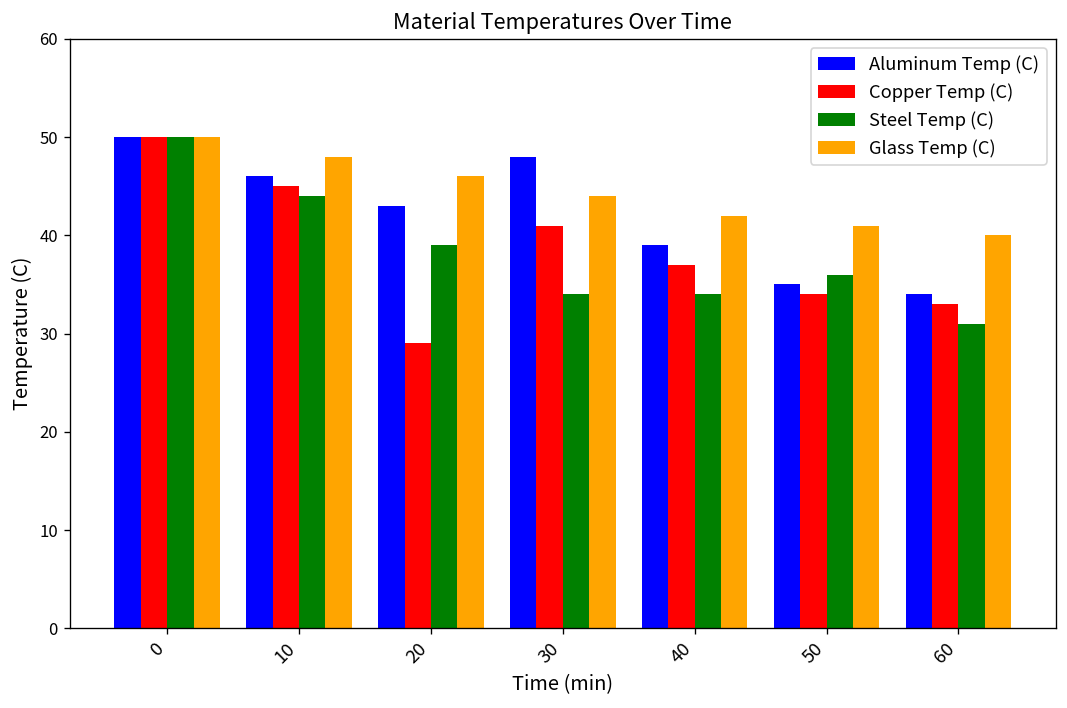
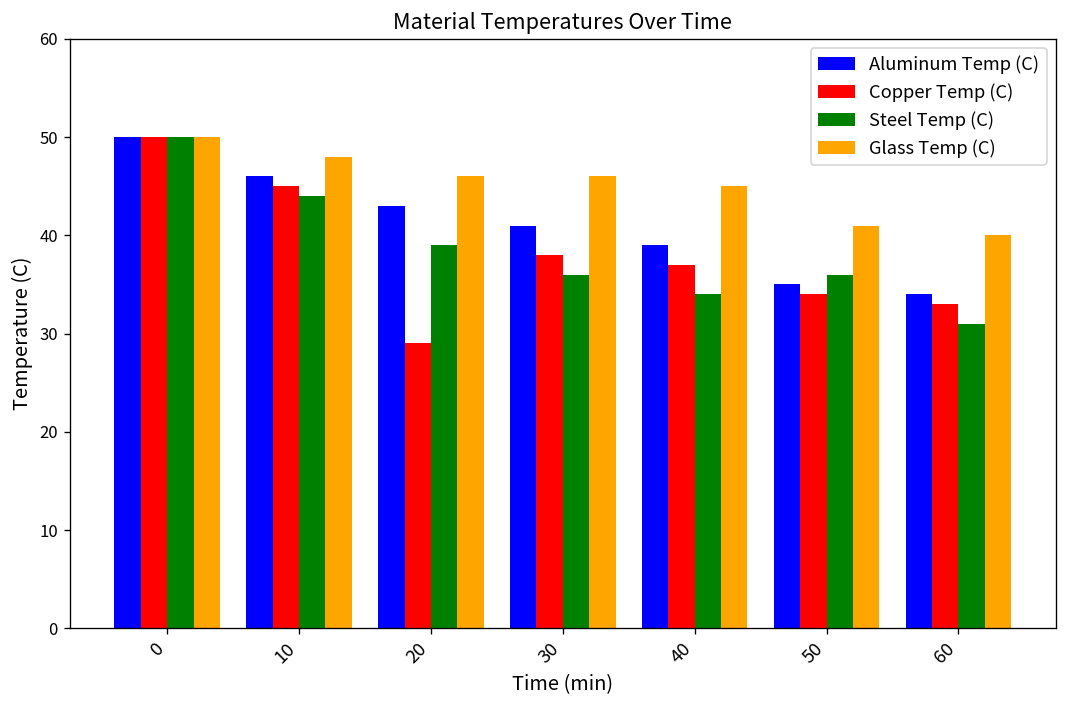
  {
    "Aluminum Temp (C)": {
      "0": 50,
      "10": 46,
      "20": 43,
-     "30": 48,
+     "30": 41,
      "40": 39,
      "50": 35,
      "60": 34
    },
    "Copper Temp (C)": {
      "0": 50,
      "10": 45,
      "20": 29,
-     "30": 41,
+     "30": 38,
      "40": 37,
      "50": 34,
      "60": 33
    },
    "Steel Temp (C)": {
      "0": 50,
      "10": 44,
      "20": 39,
-     "30": 34,
+     "30": 36,
      "40": 34,
      "50": 36,
      "60": 31
    },
    "Glass Temp (C)": {
      "0": 50,
      "10": 48,
      "20": 46,
-     "30": 44,
-     "40": 42,
+     "30": 46,
+     "40": 45,
      "50": 41,
      "60": 40
    }
  }
